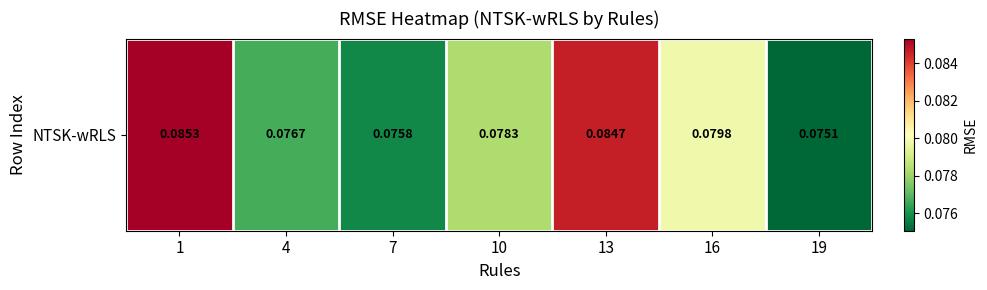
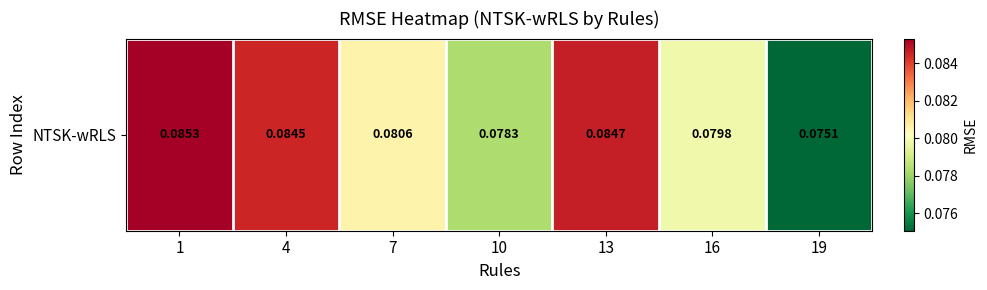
  {
    "NTSK-wRLS": {
      "1": 0.0853,
-     "4": 0.0767,
-     "7": 0.0758,
+     "4": 0.0845,
+     "7": 0.0806,
      "10": 0.0783,
      "13": 0.0847,
      "16": 0.0798,
      "19": 0.0751
    }
  }
